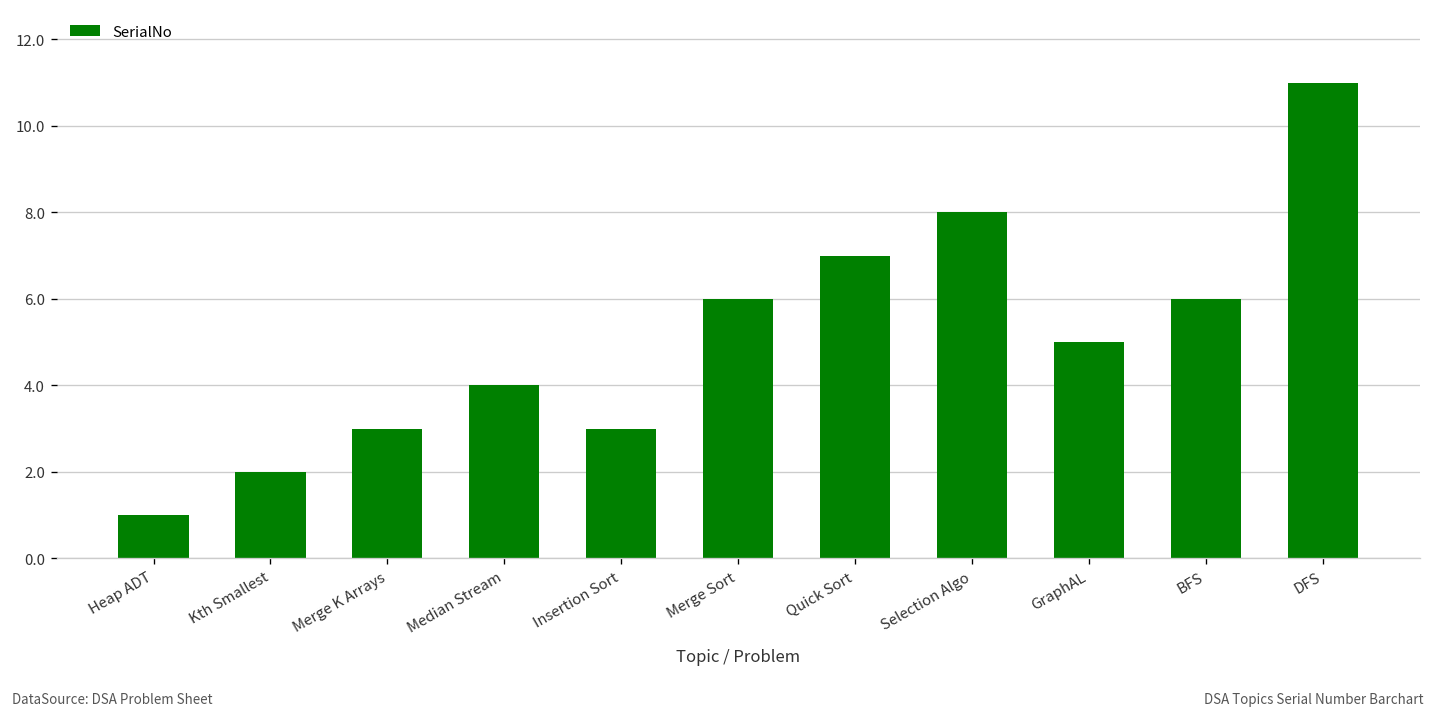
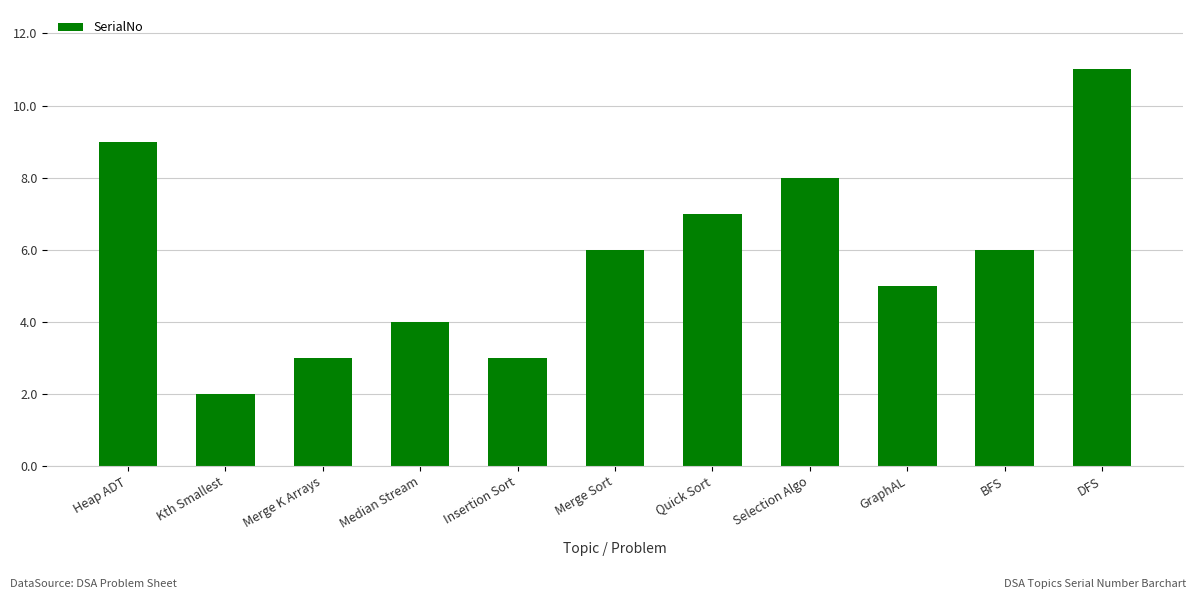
  {
-   "Heap ADT": 1,
+   "Heap ADT": 9,
    "Kth Smallest": 2,
    "Merge K Arrays": 3,
    "Median Stream": 4,
    "Insertion Sort": 3,
    "Merge Sort": 6,
    "Quick Sort": 7,
    "Selection Algo": 8,
    "GraphAL": 5,
    "BFS": 6,
    "DFS": 11
  }
